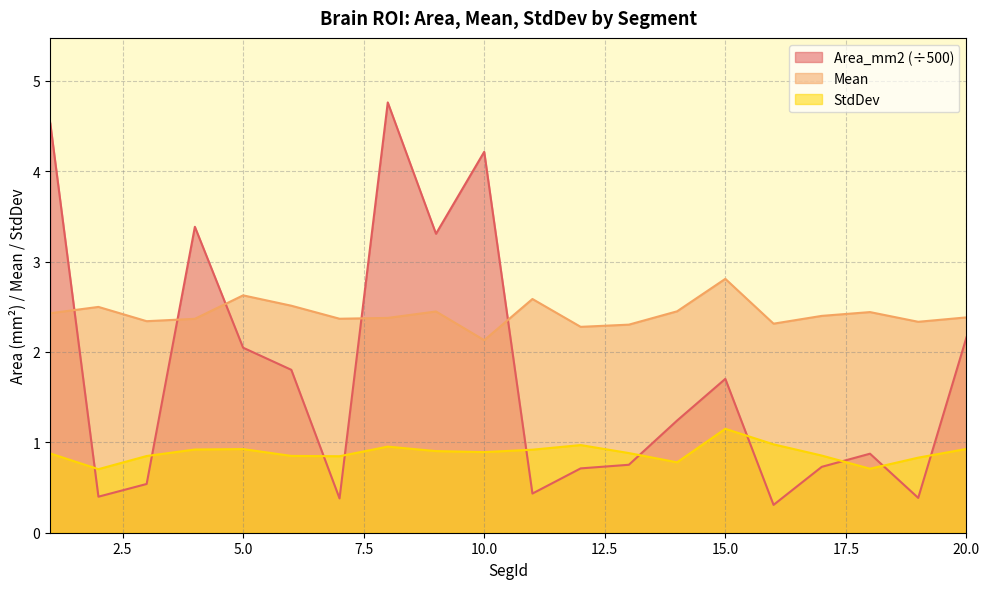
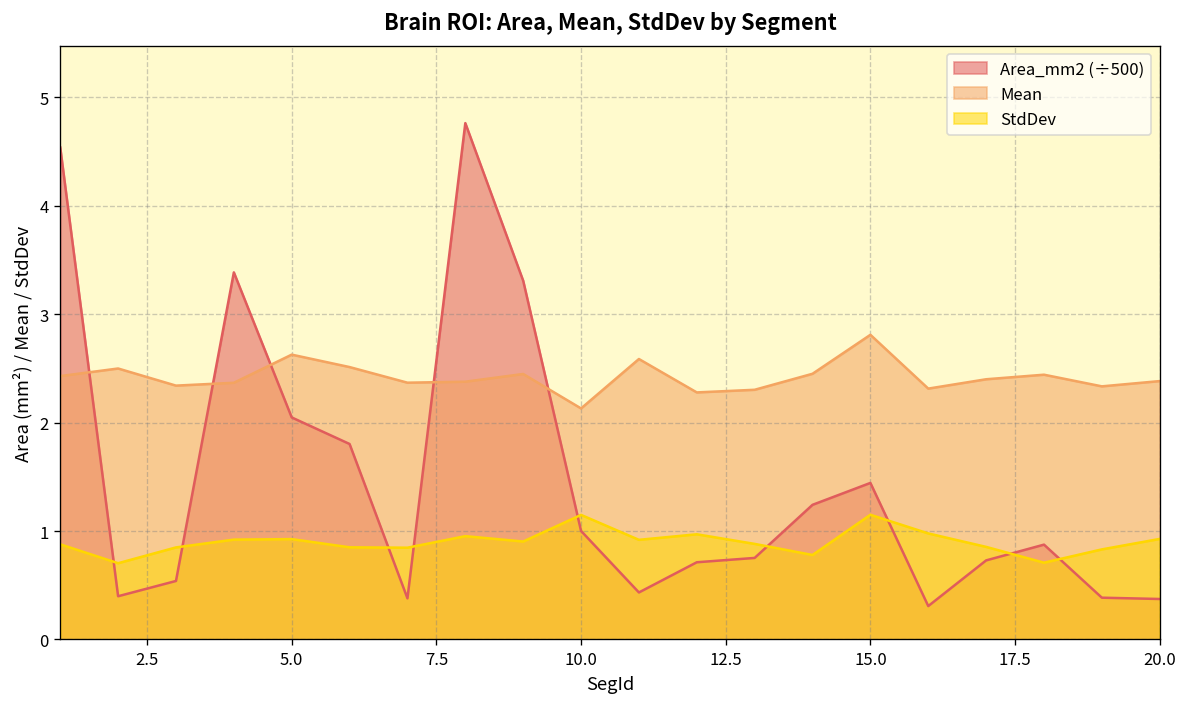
  {
    "Area_mm2 (÷500)": {
      "5.0": 2.0,
-     "10.0": 4.2,
-     "15.0": 1.7,
-     "20.0": 2.2
+     "10.0": 1.0,
+     "15.0": 1.4,
+     "20.0": 0.4
    },
    "Mean": {
      "5.0": 2.6,
      "10.0": 2.1,
      "15.0": 2.8,
      "20.0": 2.4
    },
    "StdDev": {
      "5.0": 0.9,
-     "10.0": 0.9,
+     "10.0": 1.1,
      "15.0": 1.1,
      "20.0": 0.9
    }
  }
